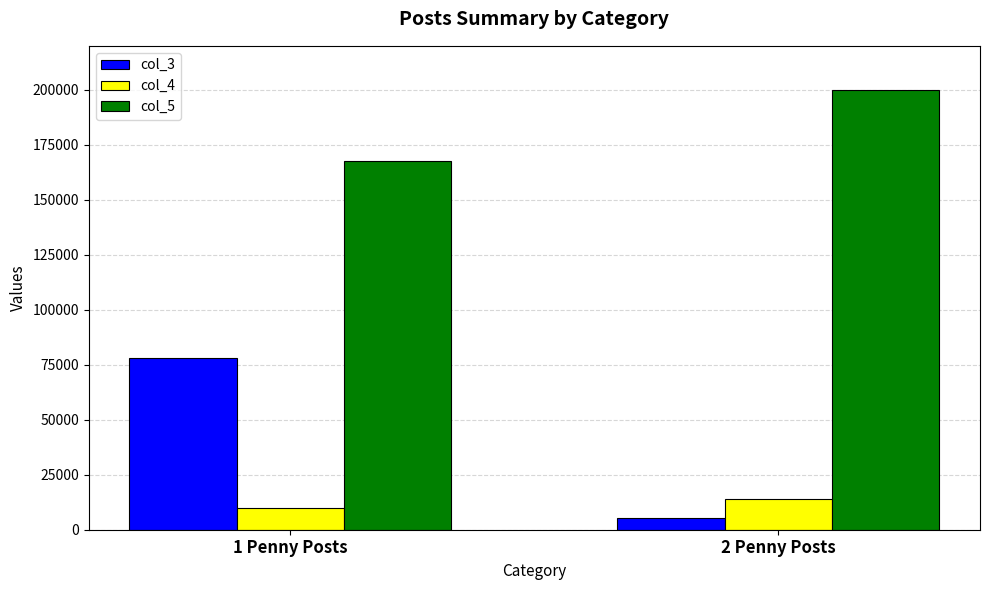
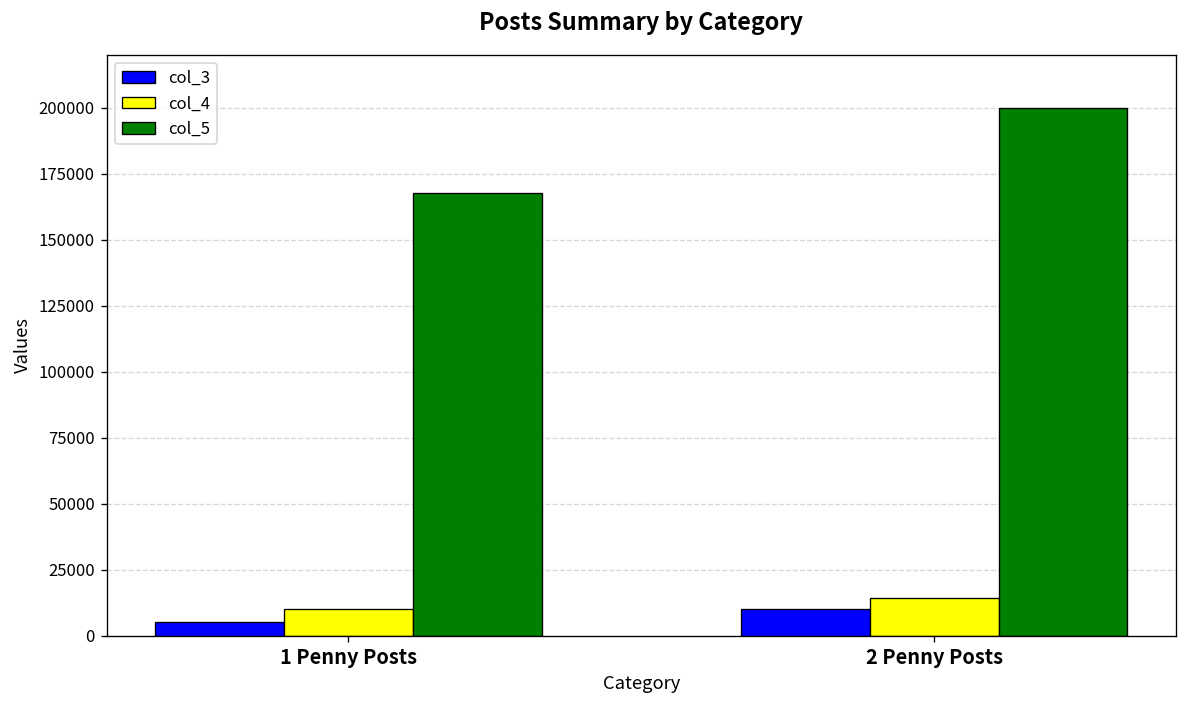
  {
    "col_3": {
-     "1 Penny Posts": 78000,
-     "2 Penny Posts": 5000
+     "1 Penny Posts": 5000,
+     "2 Penny Posts": 10000
    },
    "col_4": {
      "1 Penny Posts": 10000,
      "2 Penny Posts": 14000
    },
    "col_5": {
      "1 Penny Posts": 168000,
      "2 Penny Posts": 200000
    }
  }
